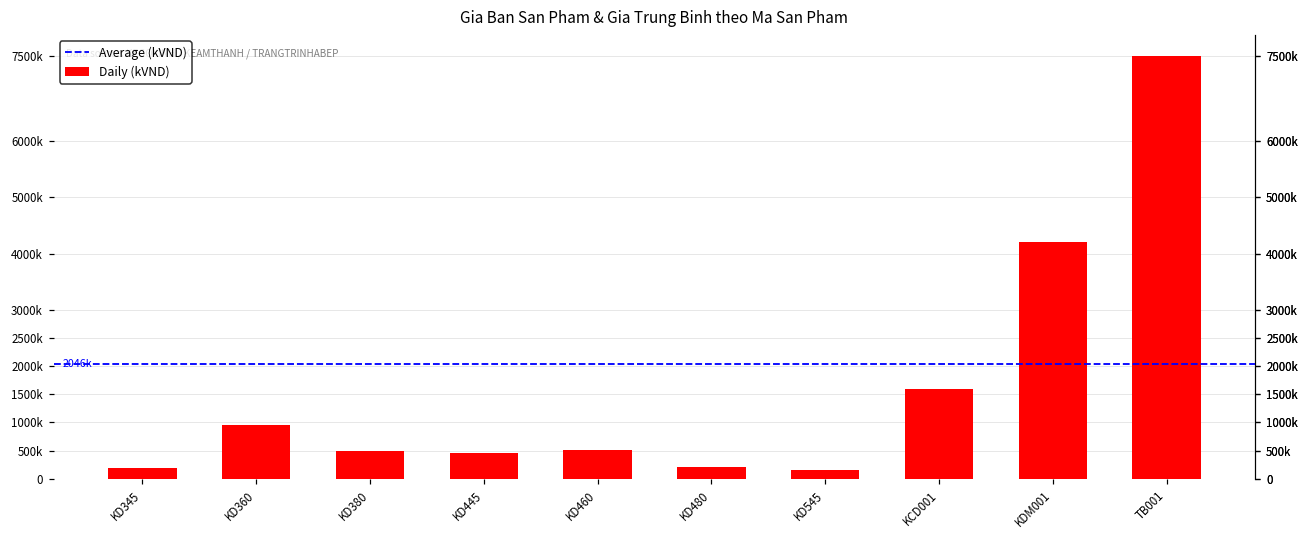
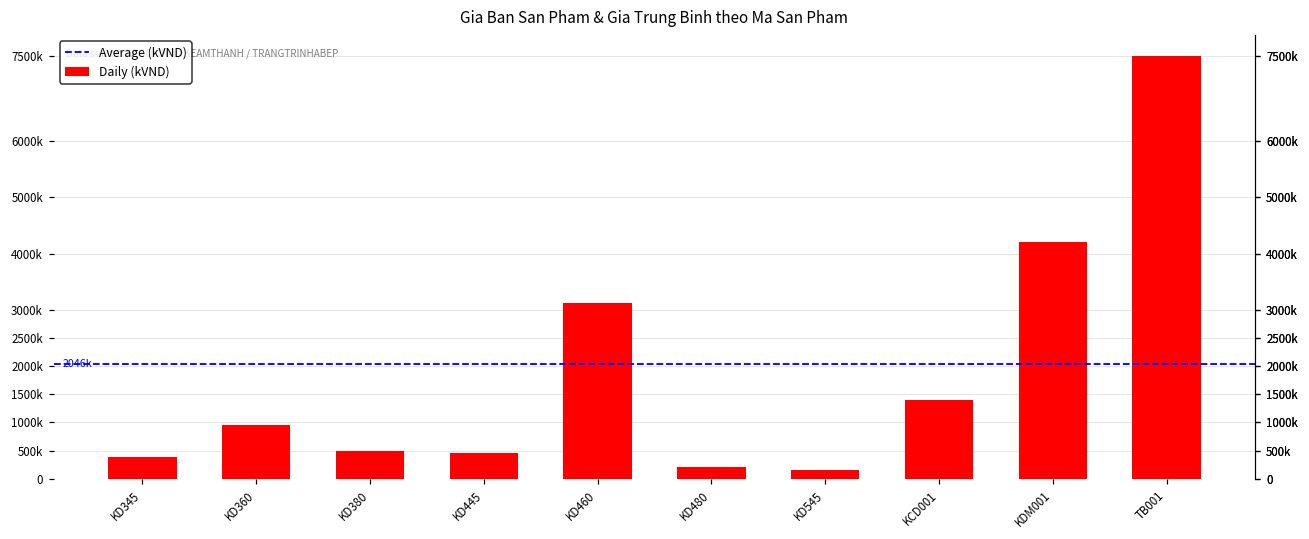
  {
-   "KD345": 200000,
+   "KD345": 400000,
    "KD360": 900000,
    "KD380": 500000,
    "KD445": 500000,
-   "KD460": 500000,
+   "KD460": 3100000,
    "KD480": 200000,
    "KD545": 200000,
-   "KCD001": 1600000,
+   "KCD001": 1400000,
    "KDM001": 4200000,
    "TB001": 7500000
  }
